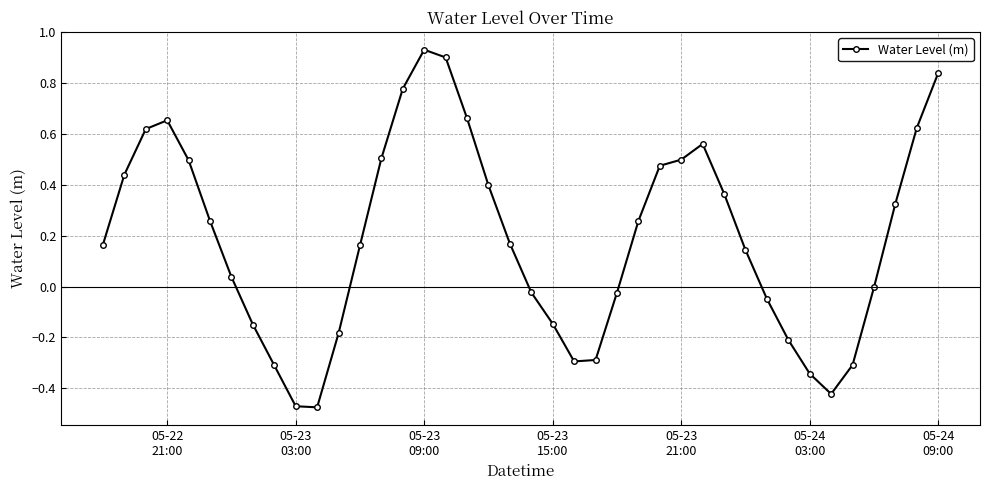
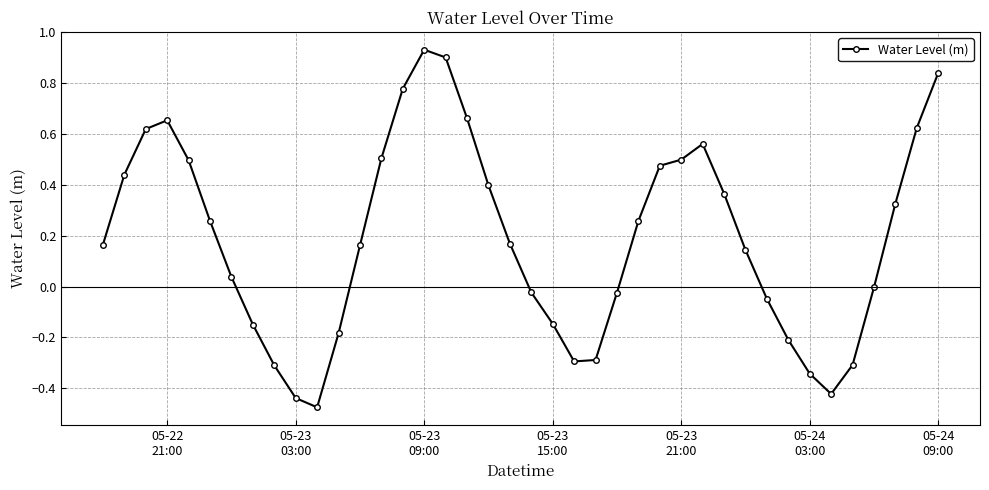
  {
    "05-22 21:00": 0.65,
-   "05-23 03:00": -0.47,
+   "05-23 03:00": -0.44,
    "05-23 09:00": 0.93,
    "05-23 15:00": -0.15,
    "05-23 21:00": 0.50,
    "05-24 03:00": -0.34,
    "05-24 09:00": 0.84
  }
